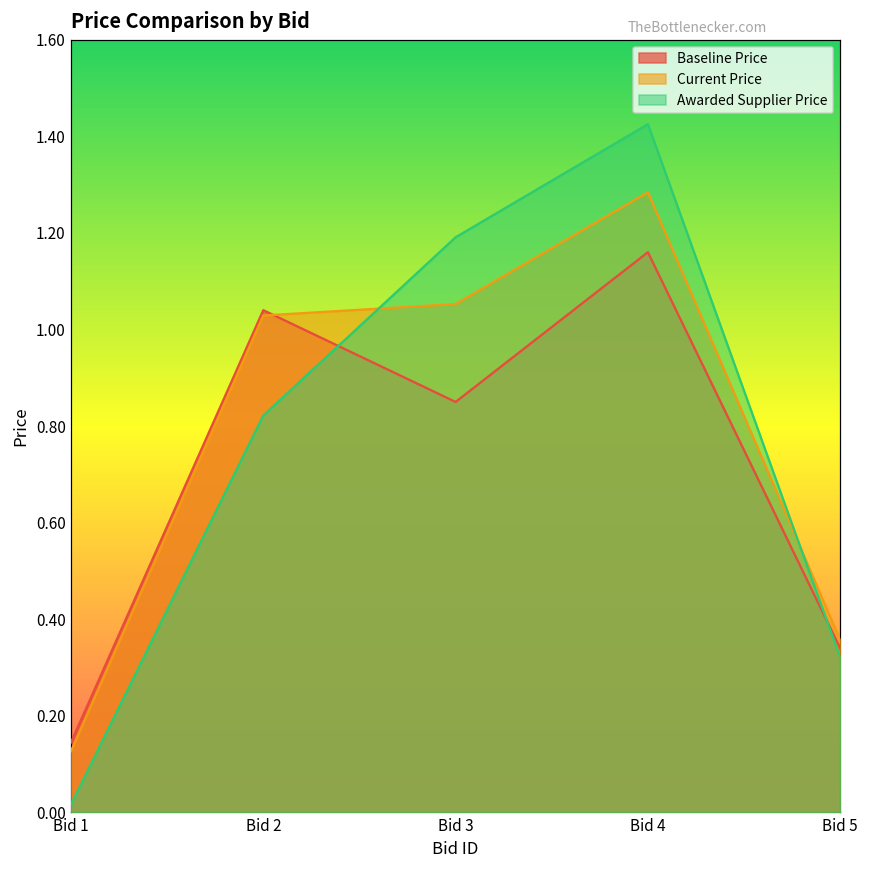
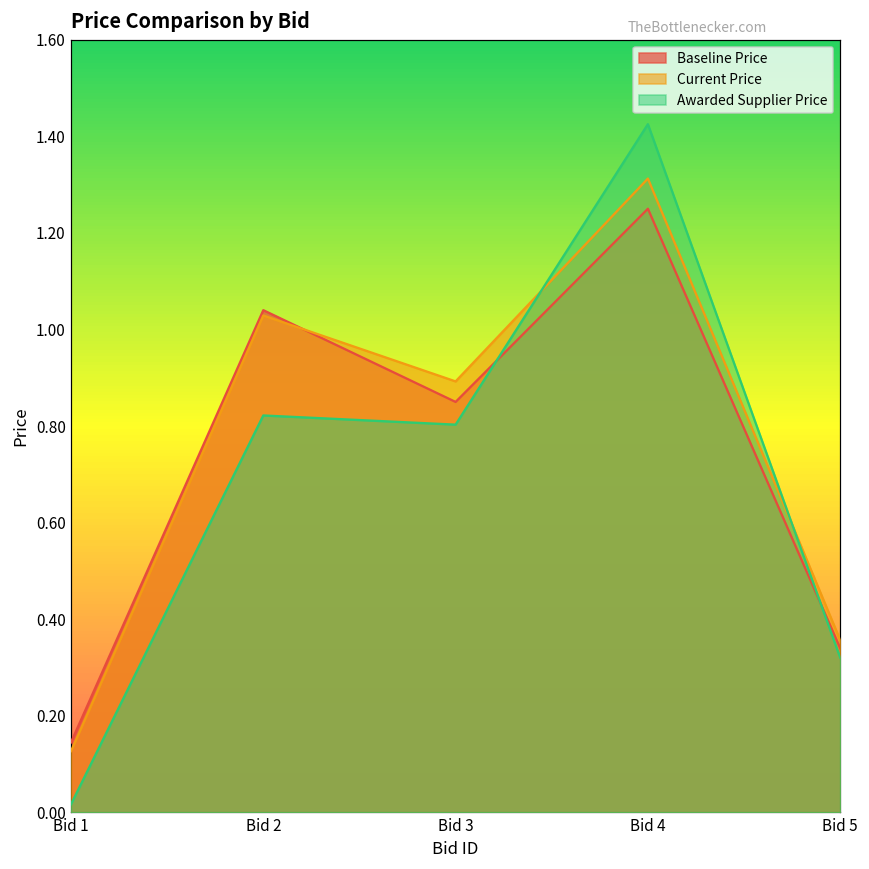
  {
    "Baseline Price": {
      "Bid 1": 0.15,
      "Bid 2": 1.04,
      "Bid 3": 0.85,
-     "Bid 4": 1.16,
+     "Bid 4": 1.25,
      "Bid 5": 0.34
    },
    "Current Price": {
      "Bid 1": 0.13,
      "Bid 2": 1.03,
-     "Bid 3": 1.05,
-     "Bid 4": 1.28,
+     "Bid 3": 0.89,
+     "Bid 4": 1.31,
      "Bid 5": 0.36
    },
    "Awarded Supplier Price": {
      "Bid 1": 0.02,
      "Bid 2": 0.82,
-     "Bid 3": 1.19,
+     "Bid 3": 0.80,
      "Bid 4": 1.43,
      "Bid 5": 0.32
    }
  }
